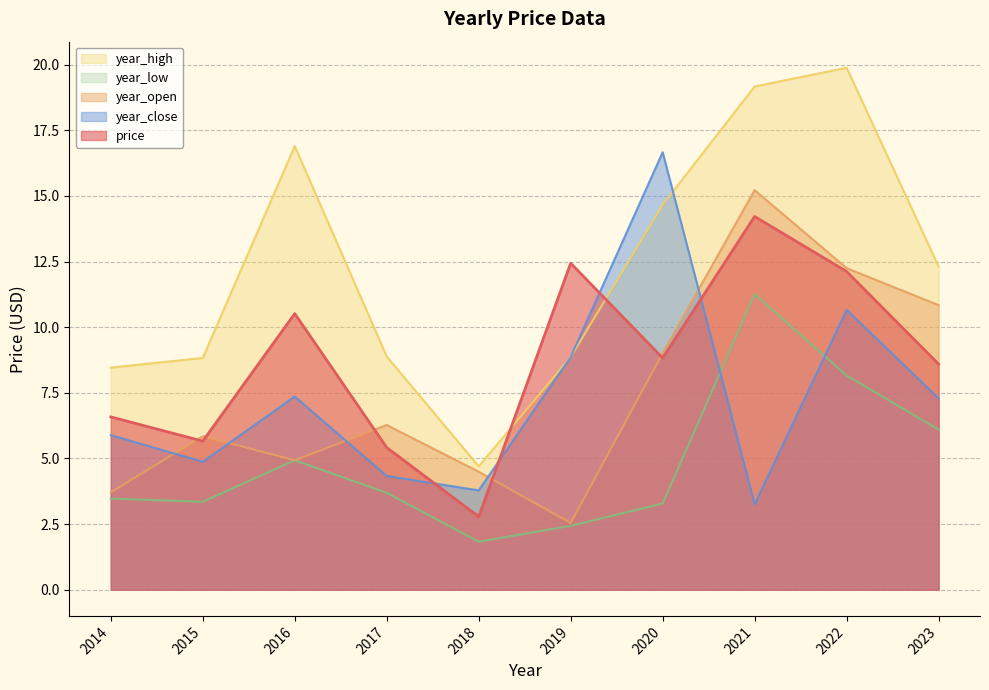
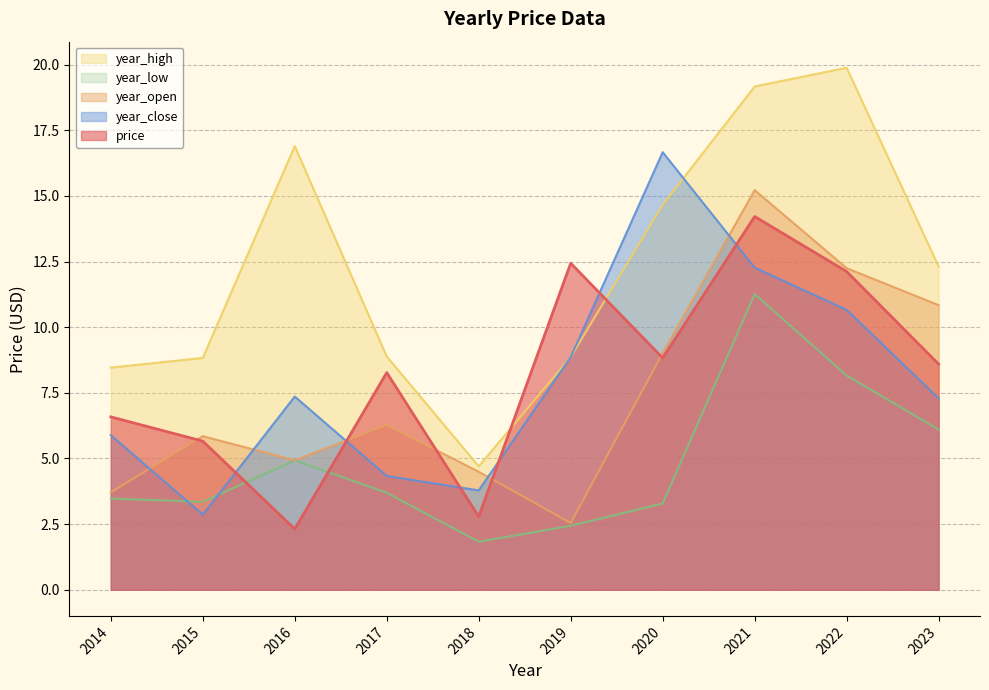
  {
    "year_close": {
      "2014": 5.9,
-     "2015": 4.9,
+     "2015": 2.9,
      "2016": 7.4,
      "2017": 4.3,
      "2018": 3.8,
      "2020": 16.7,
-     "2021": 3.3,
+     "2021": 12.3,
      "2022": 10.7,
      "2023": 7.3
    },
    "price": {
      "2014": 6.6,
      "2015": 5.7,
-     "2016": 10.5,
-     "2017": 5.4,
+     "2016": 2.3,
+     "2017": 8.3,
      "2018": 2.8,
      "2019": 12.4,
      "2020": 8.8,
      "2021": 14.2,
      "2022": 12.1,
      "2023": 8.6
    }
  }
